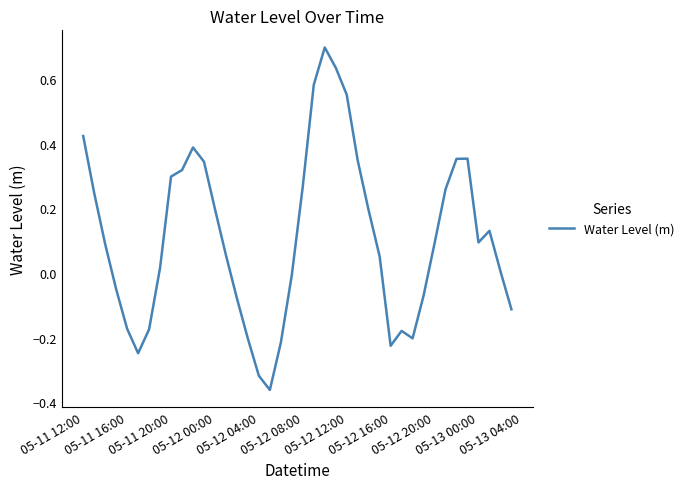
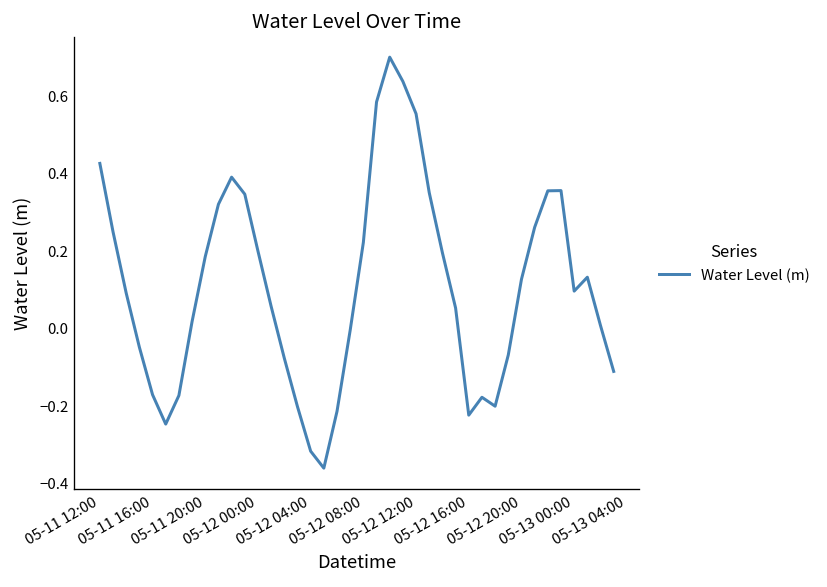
  {
    "05-11 12:00": 0.42,
    "05-11 16:00": -0.17,
-   "05-11 20:00": 0.30,
+   "05-11 20:00": 0.18,
    "05-12 00:00": 0.20,
    "05-12 04:00": -0.32,
-   "05-12 08:00": 0.27,
+   "05-12 08:00": 0.22,
    "05-12 12:00": 0.55,
    "05-12 16:00": -0.23,
-   "05-12 20:00": 0.09,
+   "05-12 20:00": 0.13,
    "05-13 00:00": 0.09
  }
